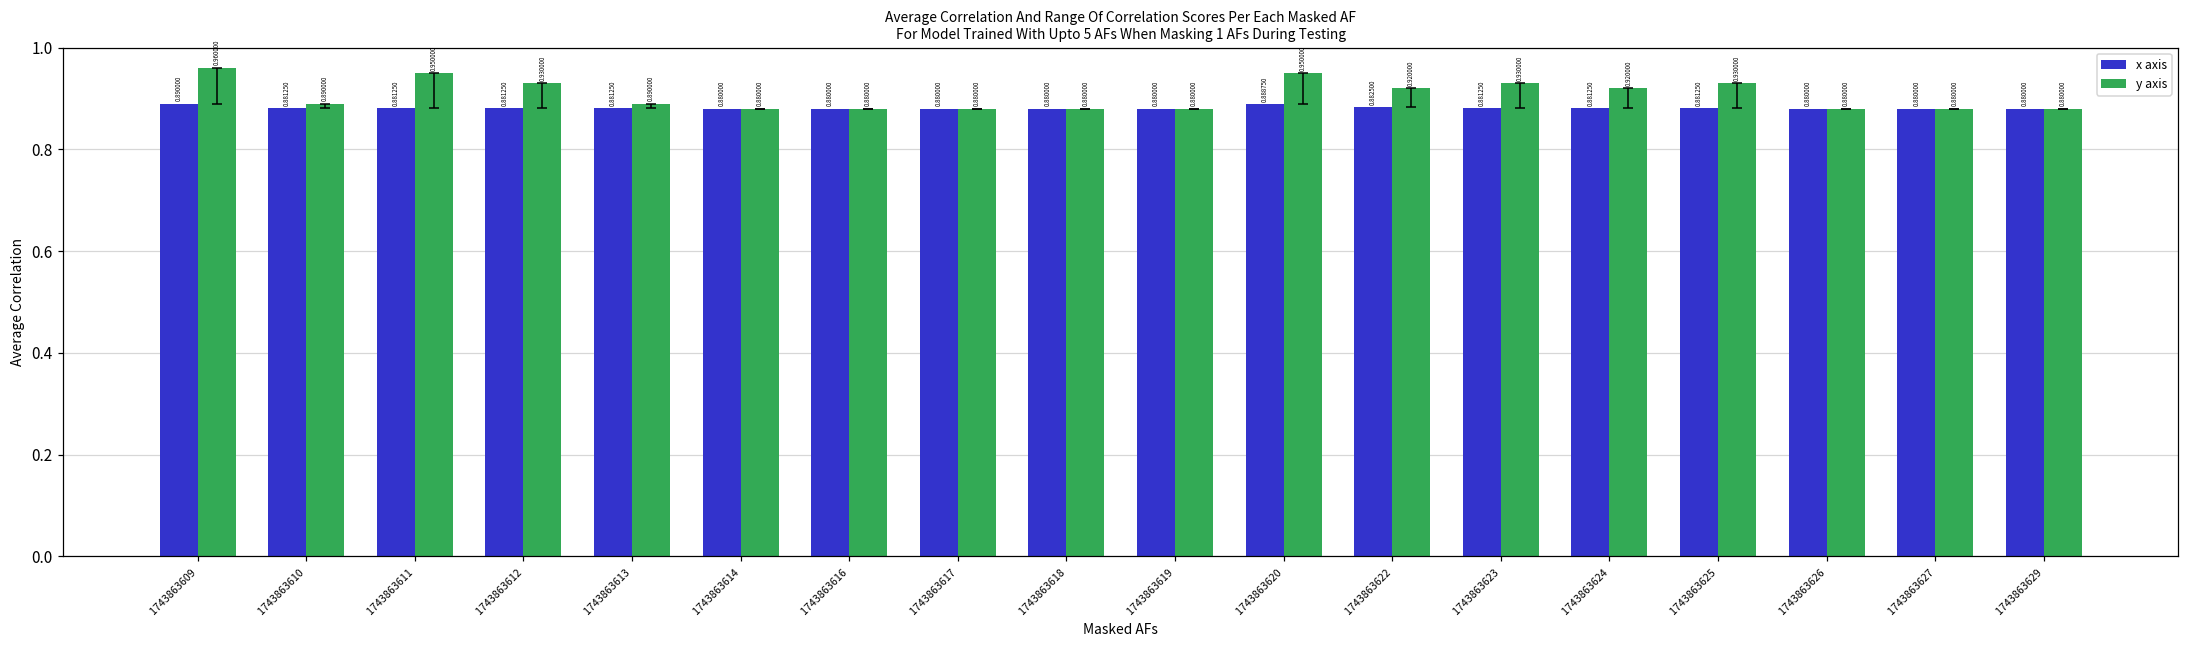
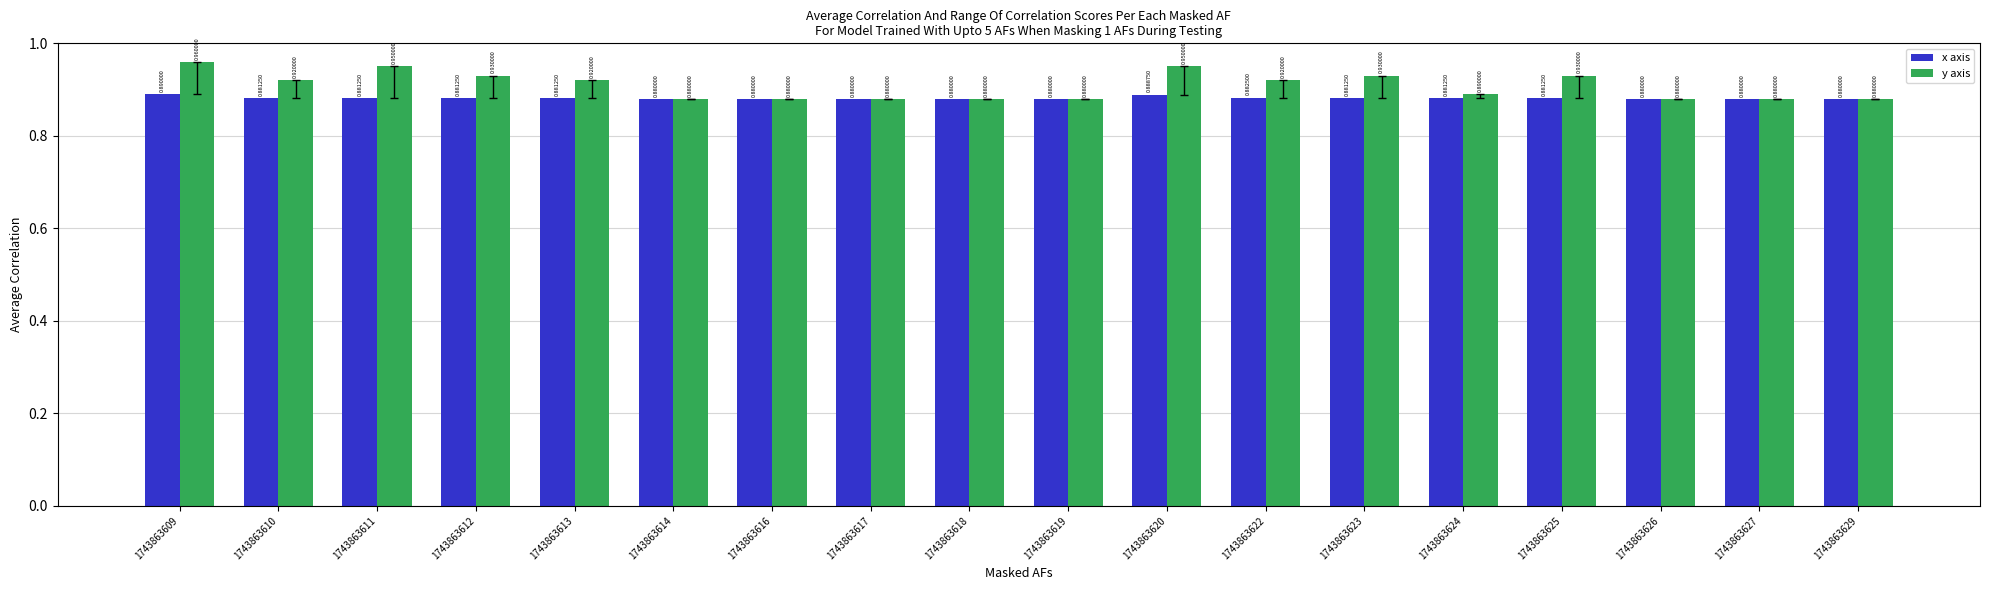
  {
    "x axis": {
      "1743863609": 0.890000,
      "1743863610": 0.881250,
      "1743863611": 0.881250,
      "1743863612": 0.881250,
      "1743863613": 0.881250,
      "1743863614": 0.880000,
      "1743863616": 0.880000,
      "1743863617": 0.880000,
      "1743863618": 0.880000,
      "1743863619": 0.880000,
      "1743863620": 0.888750,
      "1743863622": 0.882500,
      "1743863623": 0.881250,
      "1743863624": 0.881250,
      "1743863625": 0.881250,
      "1743863626": 0.880000,
      "1743863627": 0.880000,
      "1743863629": 0.880000
    },
    "y axis": {
      "1743863609": 0.960000,
-     "1743863610": 0.890000,
+     "1743863610": 0.920000,
      "1743863611": 0.950000,
      "1743863612": 0.930000,
-     "1743863613": 0.890000,
+     "1743863613": 0.920000,
      "1743863614": 0.880000,
      "1743863616": 0.880000,
      "1743863617": 0.880000,
      "1743863618": 0.880000,
      "1743863619": 0.880000,
      "1743863620": 0.950000,
      "1743863622": 0.920000,
      "1743863623": 0.930000,
-     "1743863624": 0.920000,
+     "1743863624": 0.890000,
      "1743863625": 0.930000,
      "1743863626": 0.880000,
      "1743863627": 0.880000,
      "1743863629": 0.880000
    }
  }
